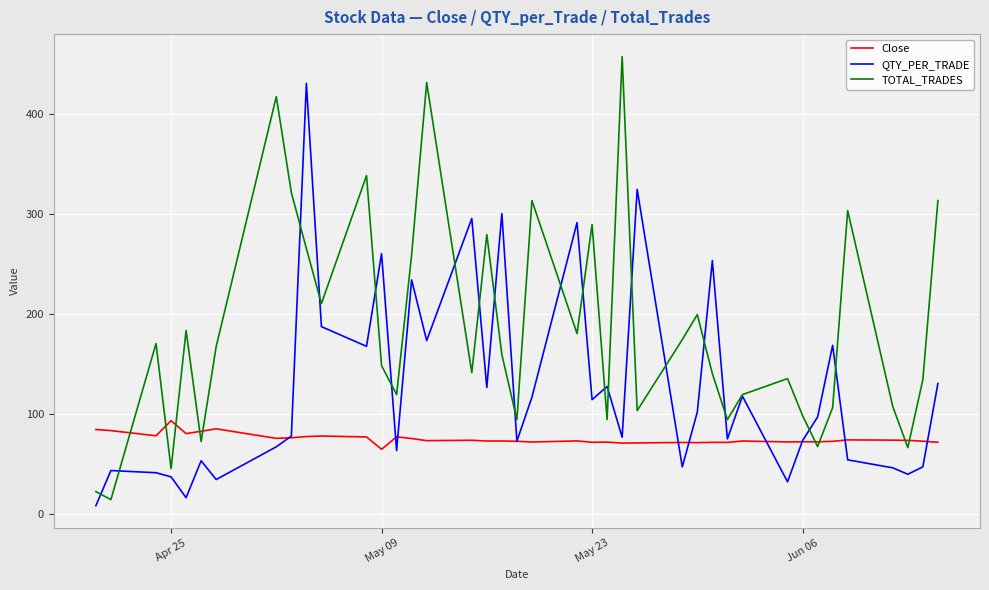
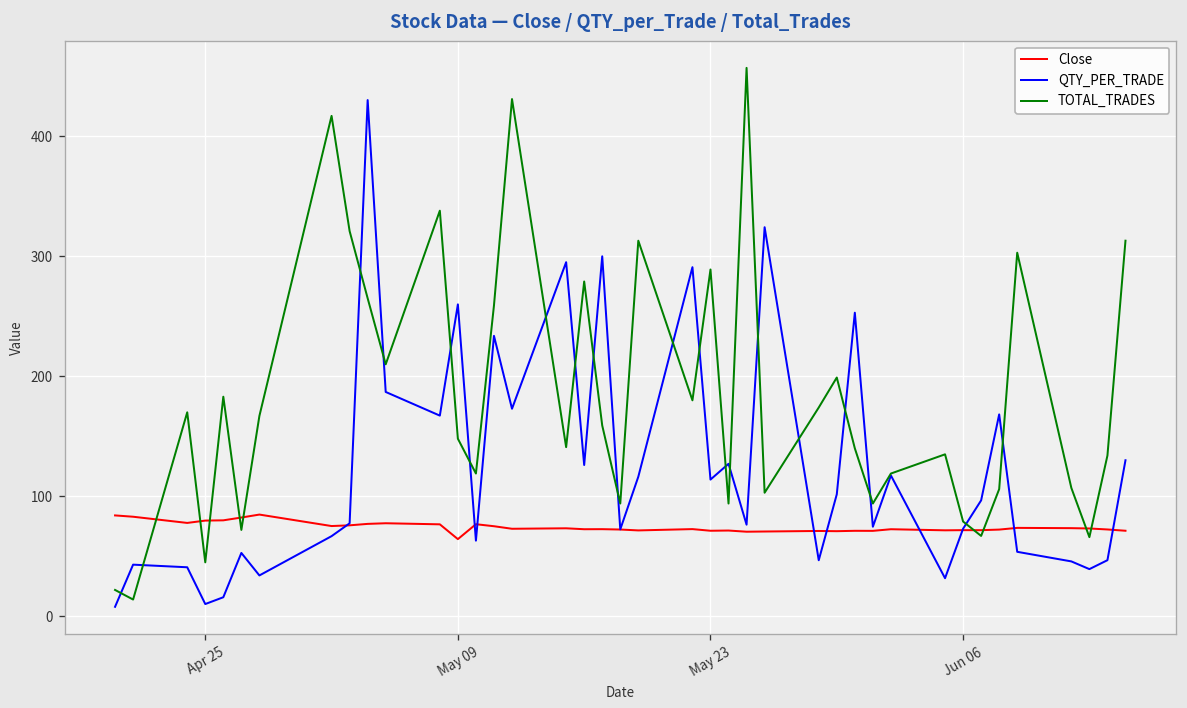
  {
    "Close": {
-     "Apr 25": 93,
+     "Apr 25": 80,
      "May 09": 64,
      "May 23": 71
    },
    "QTY_PER_TRADE": {
-     "Apr 25": 37,
+     "Apr 25": 10,
      "May 09": 260,
      "May 23": 114
    },
    "TOTAL_TRADES": {
      "Apr 25": 45,
      "May 09": 148,
      "May 23": 289,
-     "Jun 06": 98
+     "Jun 06": 79
    }
  }
